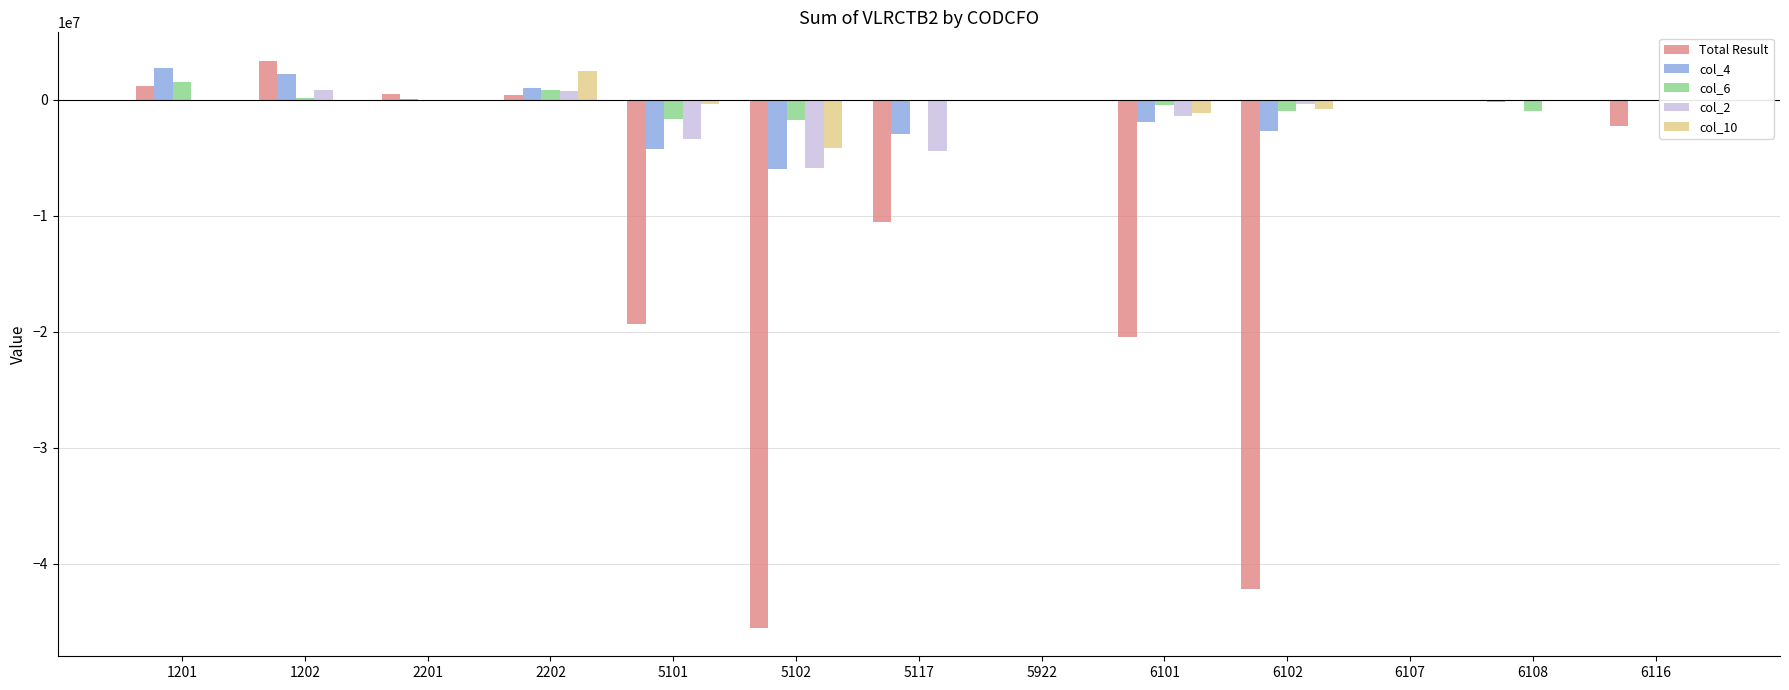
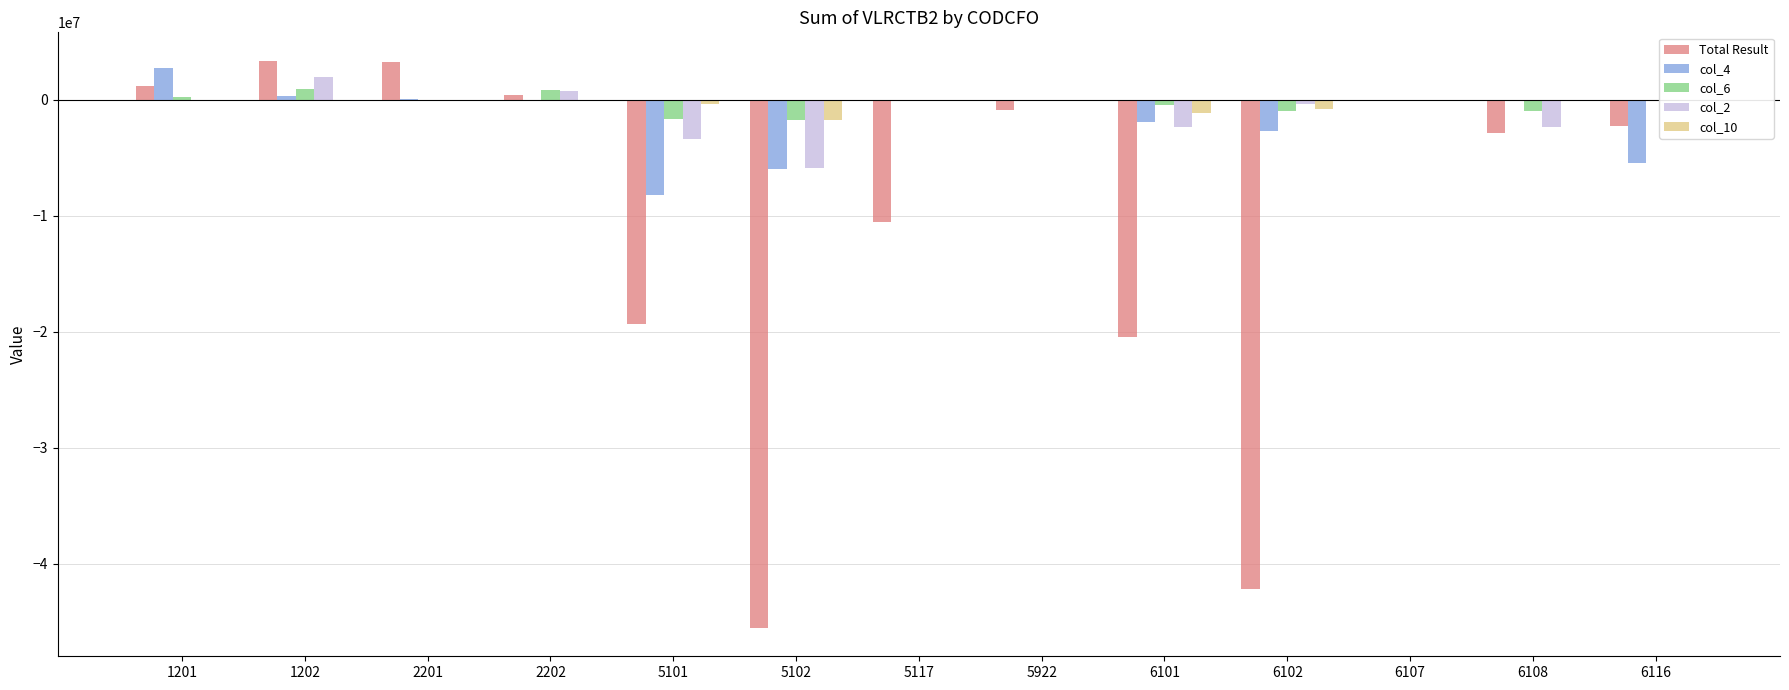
  {
    "Total Result": {
      "1201": 1200000,
      "1202": 3400000,
-     "2201": 500000,
+     "2201": 3300000,
      "2202": 400000,
      "5101": -19300000,
      "5102": -45500000,
      "5117": -10600000,
-     "5922": -100000,
+     "5922": -900000,
      "6101": -20500000,
      "6102": -42200000,
-     "6108": -200000,
+     "6108": -2800000,
      "6116": -2300000
    },
    "col_4": {
      "1201": 2700000,
-     "1202": 2200000,
-     "2202": 1000000,
-     "5101": -4300000,
+     "1202": 300000,
+     "2202": 0,
+     "5101": -8200000,
      "5102": -5900000,
-     "5117": -2900000,
+     "5117": 0,
      "5922": 0,
      "6101": -1900000,
      "6102": -2700000,
      "6107": 0,
-     "6116": -100000
+     "6116": -5400000
    },
    "col_6": {
-     "1201": 1500000,
-     "1202": 100000,
+     "1201": 200000,
+     "1202": 1000000,
      "2202": 900000,
      "5101": -1700000,
      "5102": -1700000,
      "5117": 0,
      "5922": 0,
      "6101": -400000,
      "6102": -1000000,
      "6107": 0,
      "6108": -1000000,
      "6116": 0
    },
    "col_2": {
      "1201": 0,
-     "1202": 900000,
+     "1202": 2000000,
      "2202": 700000,
      "5101": -3400000,
      "5102": -5900000,
-     "5117": -4400000,
+     "5117": 0,
      "5922": 0,
-     "6101": -1400000,
+     "6101": -2300000,
      "6102": -400000,
      "6107": 0,
-     "6108": 0
+     "6108": -2300000
    },
    "col_10": {
-     "2202": 2500000,
+     "2202": 0,
      "5101": -400000,
-     "5102": -4100000,
+     "5102": -1800000,
      "5117": 0,
      "5922": 0,
      "6101": -1100000,
      "6102": -800000,
      "6107": 0
    }
  }
